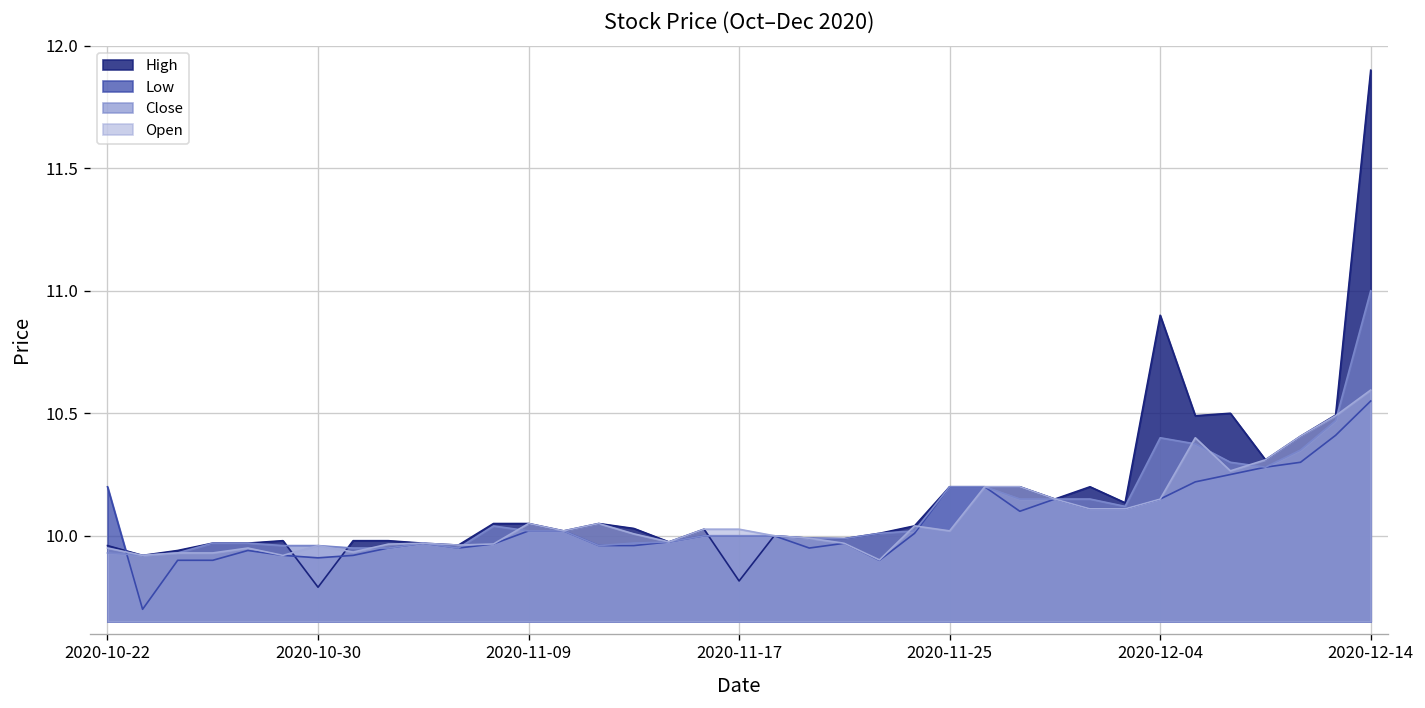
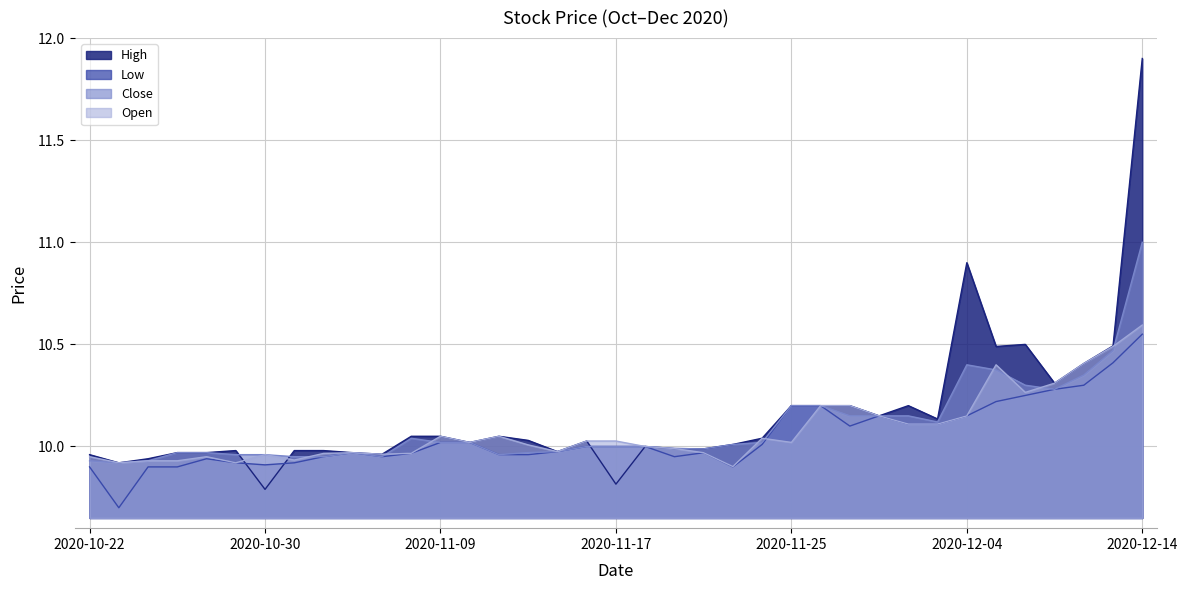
  {
    "High": {
      "2020-10-30": 9.8,
      "2020-11-17": 9.82,
      "2020-12-04": 10.9,
      "2020-12-14": 11.9
    },
    "Low": {
-     "2020-10-22": 10.2,
+     "2020-10-22": 9.9,
      "2020-10-30": 9.9,
      "2020-12-14": 10.55
    }
  }
